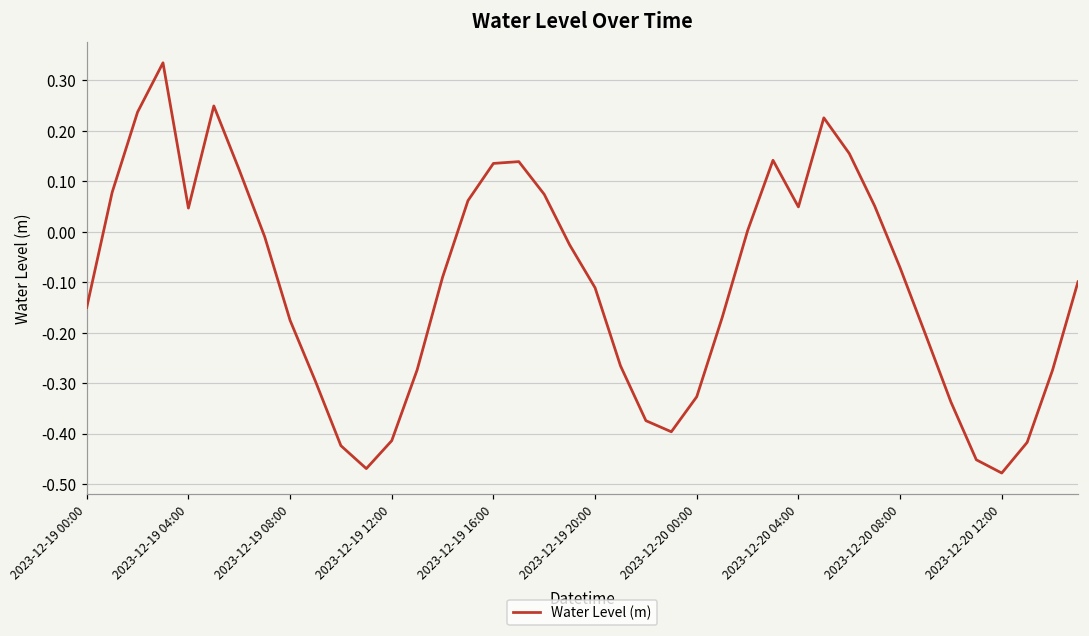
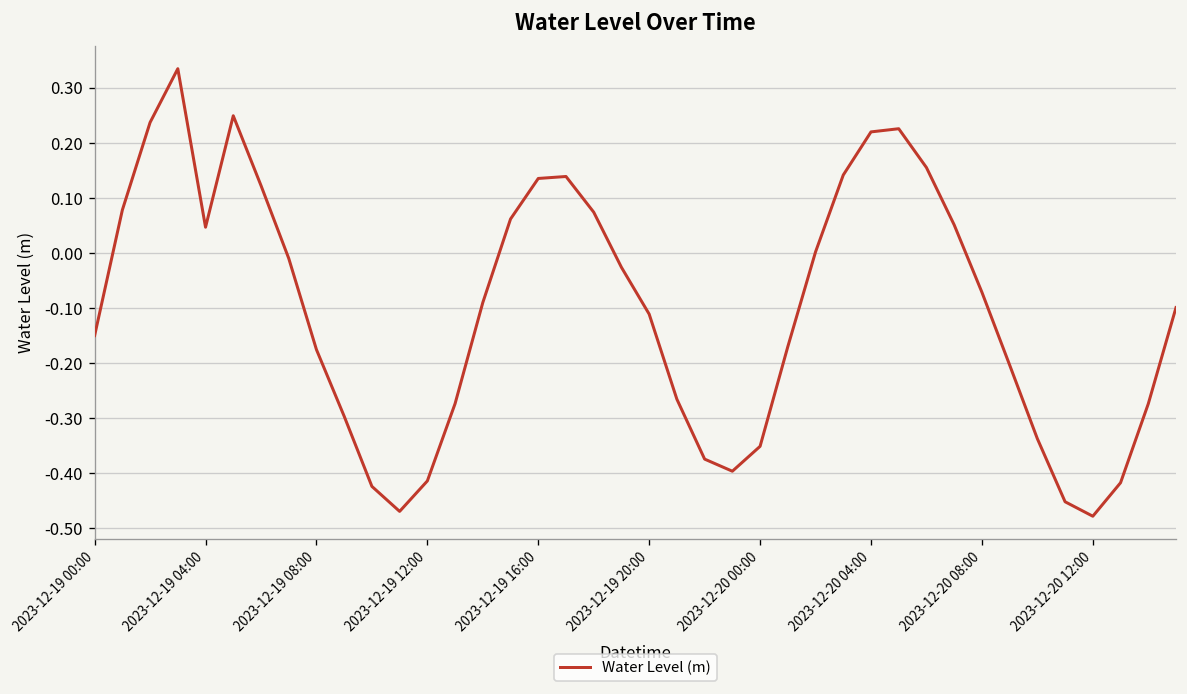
  {
    "2023-12-19 00:00": -0.15,
    "2023-12-19 04:00": 0.05,
    "2023-12-19 08:00": -0.18,
    "2023-12-19 12:00": -0.41,
    "2023-12-19 16:00": 0.14,
    "2023-12-19 20:00": -0.11,
-   "2023-12-20 00:00": -0.33,
-   "2023-12-20 04:00": 0.05,
+   "2023-12-20 00:00": -0.35,
+   "2023-12-20 04:00": 0.22,
    "2023-12-20 08:00": -0.07,
    "2023-12-20 12:00": -0.48
  }
